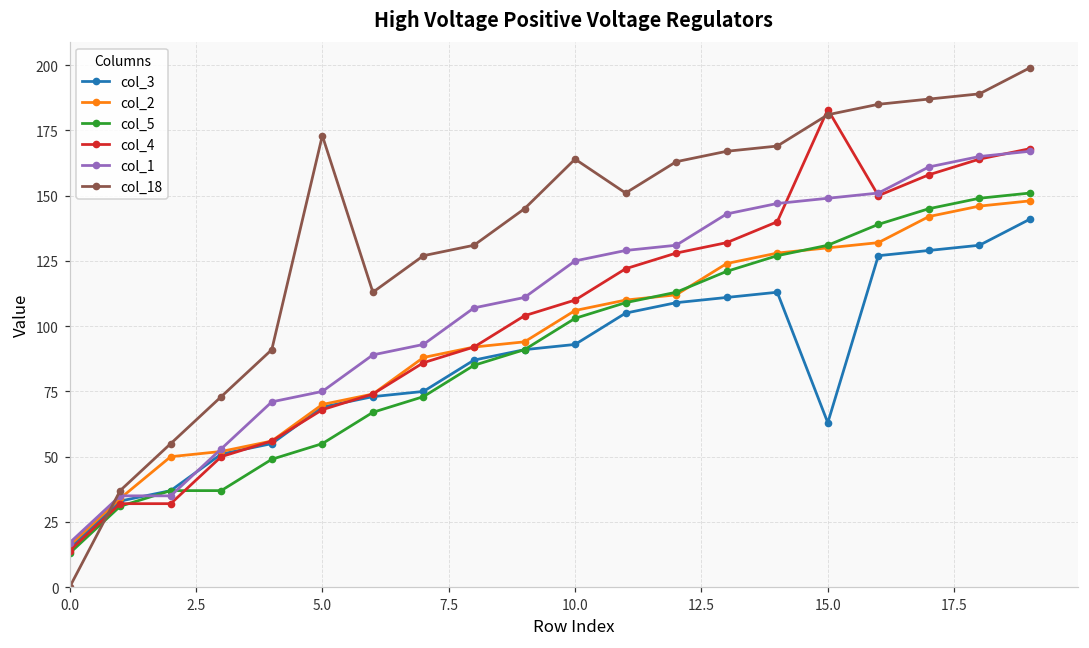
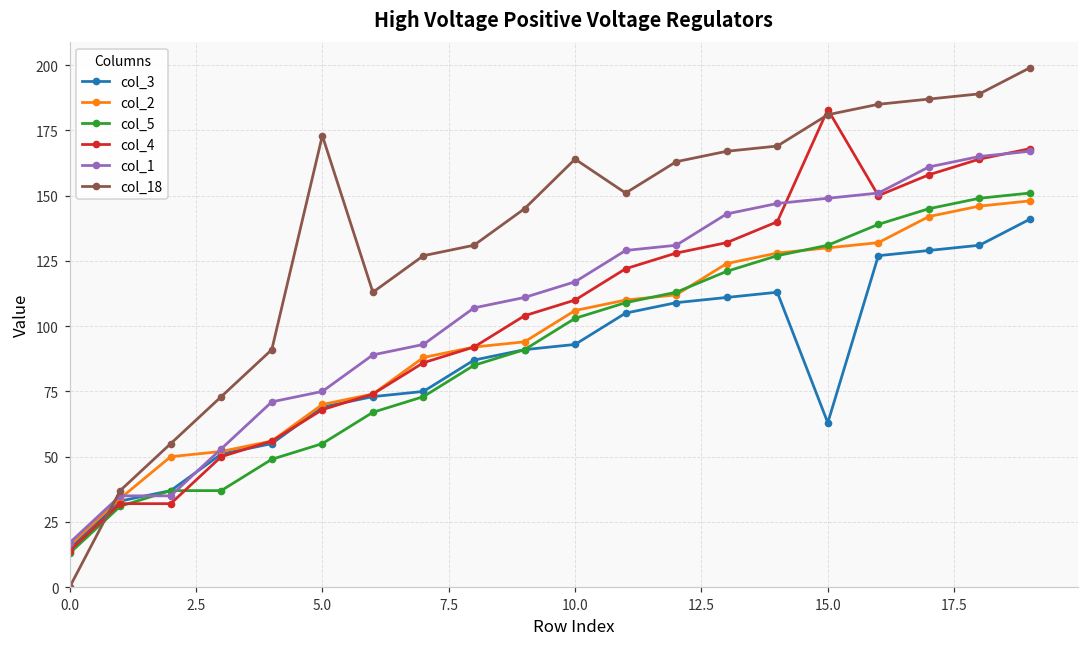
  {
    "col_3": {
      "10.0": 93,
      "15.0": 63
    },
    "col_2": {
      "10.0": 106
    },
    "col_5": {
      "5.0": 55,
      "10.0": 103
    },
    "col_4": {
      "10.0": 110,
      "15.0": 183
    },
    "col_1": {
      "5.0": 75,
-     "10.0": 125,
+     "10.0": 117,
      "15.0": 149
    },
    "col_18": {
      "0.0": 0,
      "5.0": 173,
      "10.0": 164,
      "15.0": 181
    }
  }
